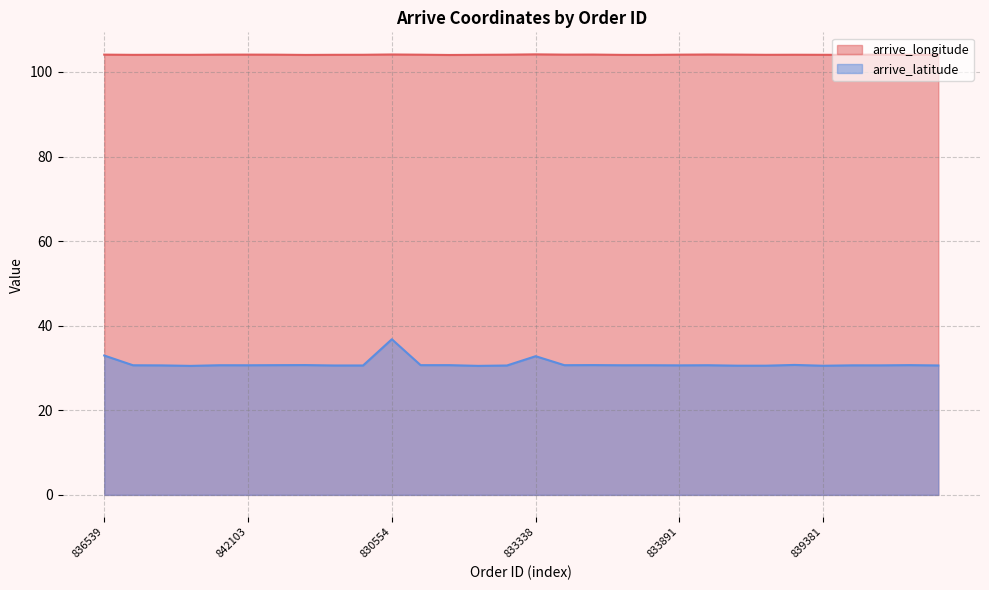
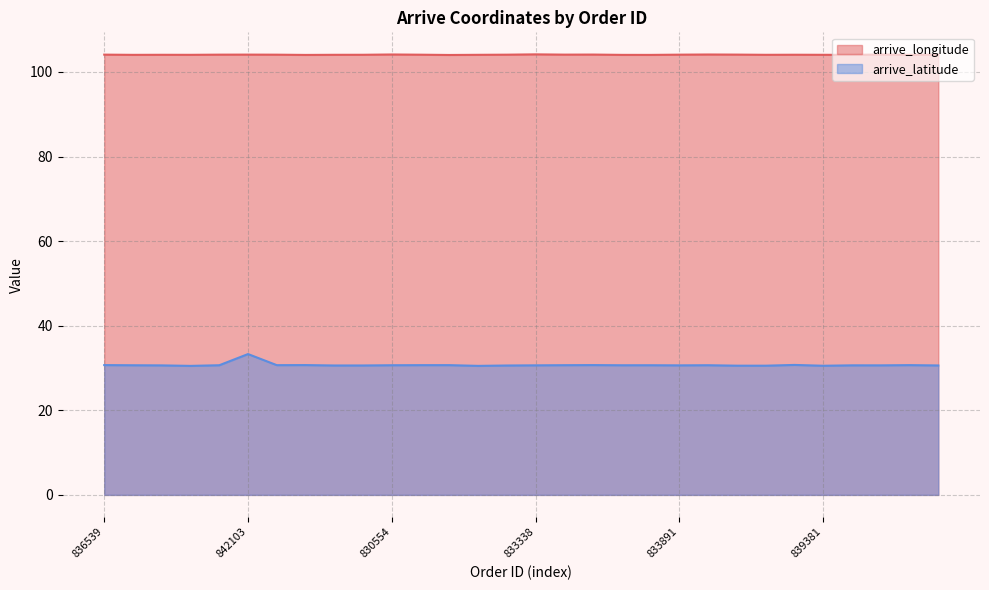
  {
    "arrive_longitude": {
      "836539": 104,
      "842103": 104,
      "830554": 104,
      "833338": 104,
      "833891": 104,
      "839381": 104
    },
    "arrive_latitude": {
-     "836539": 33,
-     "842103": 31,
-     "830554": 37,
-     "833338": 33,
+     "836539": 31,
+     "842103": 33,
+     "830554": 31,
+     "833338": 31,
      "833891": 31,
      "839381": 31
    }
  }
